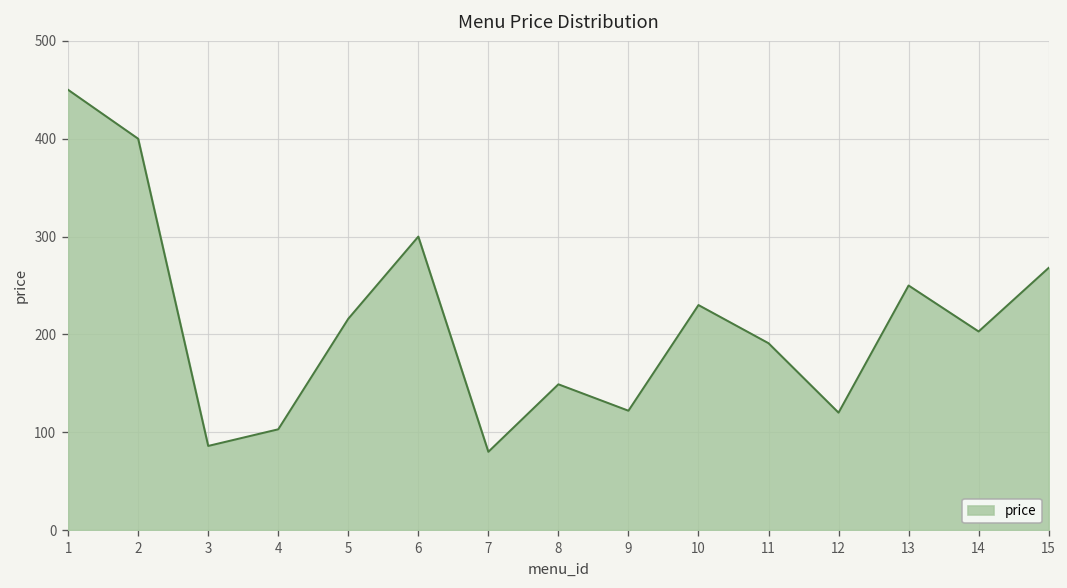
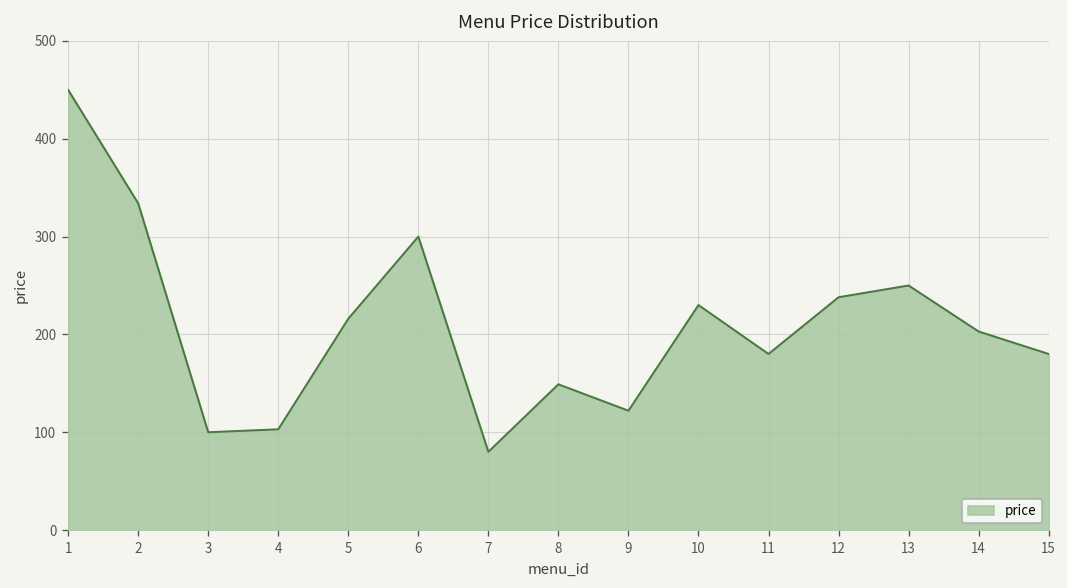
  {
    "1": 450,
-   "2": 400,
-   "3": 90,
+   "2": 330,
+   "3": 100,
    "4": 100,
    "5": 220,
    "6": 300,
    "7": 80,
    "8": 150,
    "9": 120,
    "10": 230,
-   "11": 190,
-   "12": 120,
+   "11": 180,
+   "12": 240,
    "13": 250,
    "14": 200,
-   "15": 270
+   "15": 180
  }
